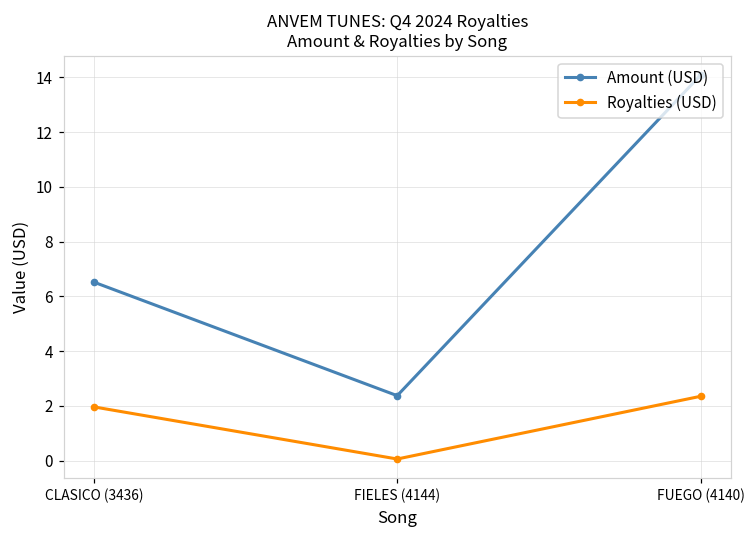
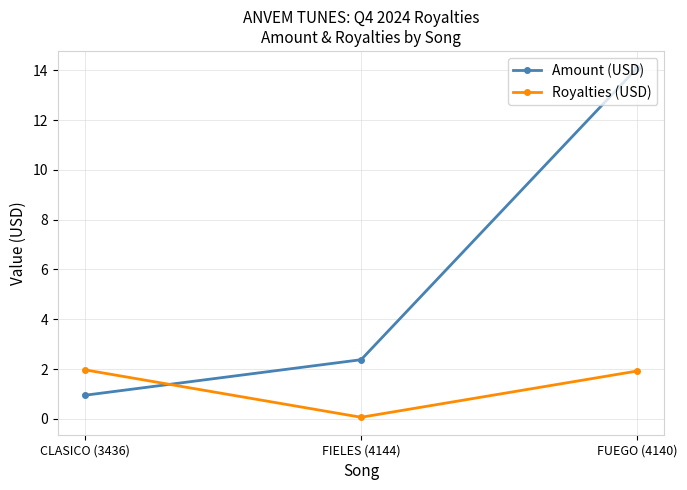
  {
    "Amount (USD)": {
-     "CLASICO (3436)": 6.5,
+     "CLASICO (3436)": 0.9,
      "FIELES (4144)": 2.4
    },
    "Royalties (USD)": {
      "CLASICO (3436)": 2.0,
      "FIELES (4144)": 0.1,
-     "FUEGO (4140)": 2.4
+     "FUEGO (4140)": 1.9
    }
  }
